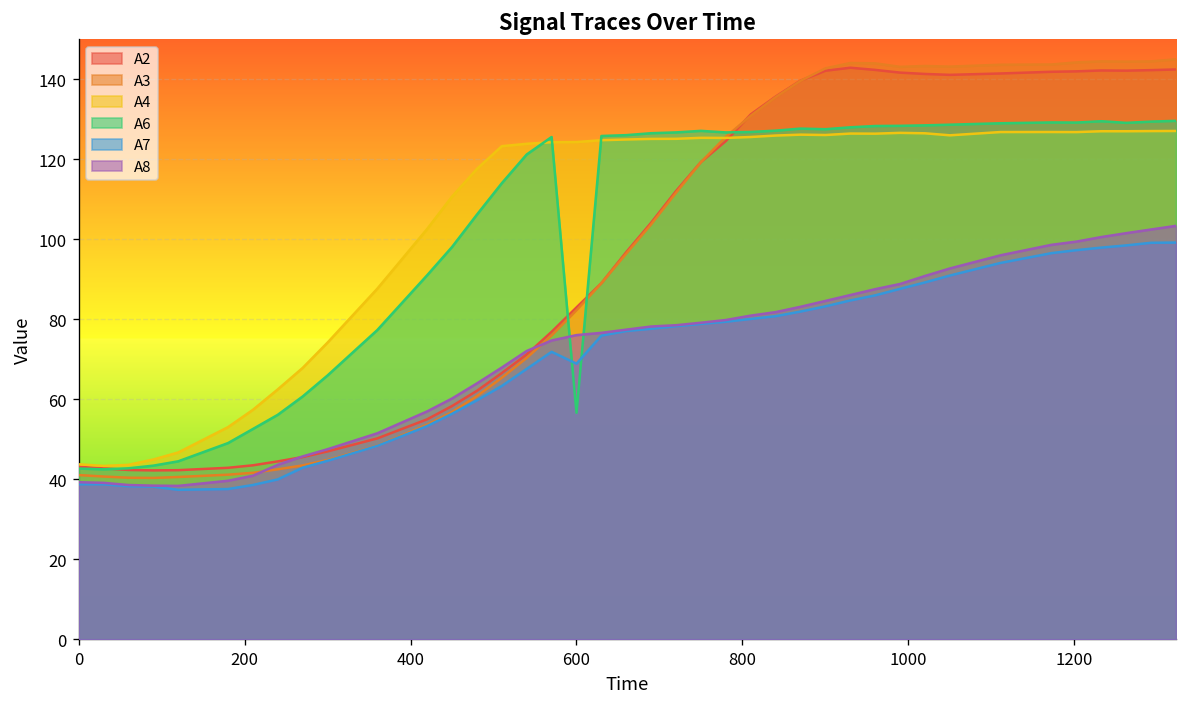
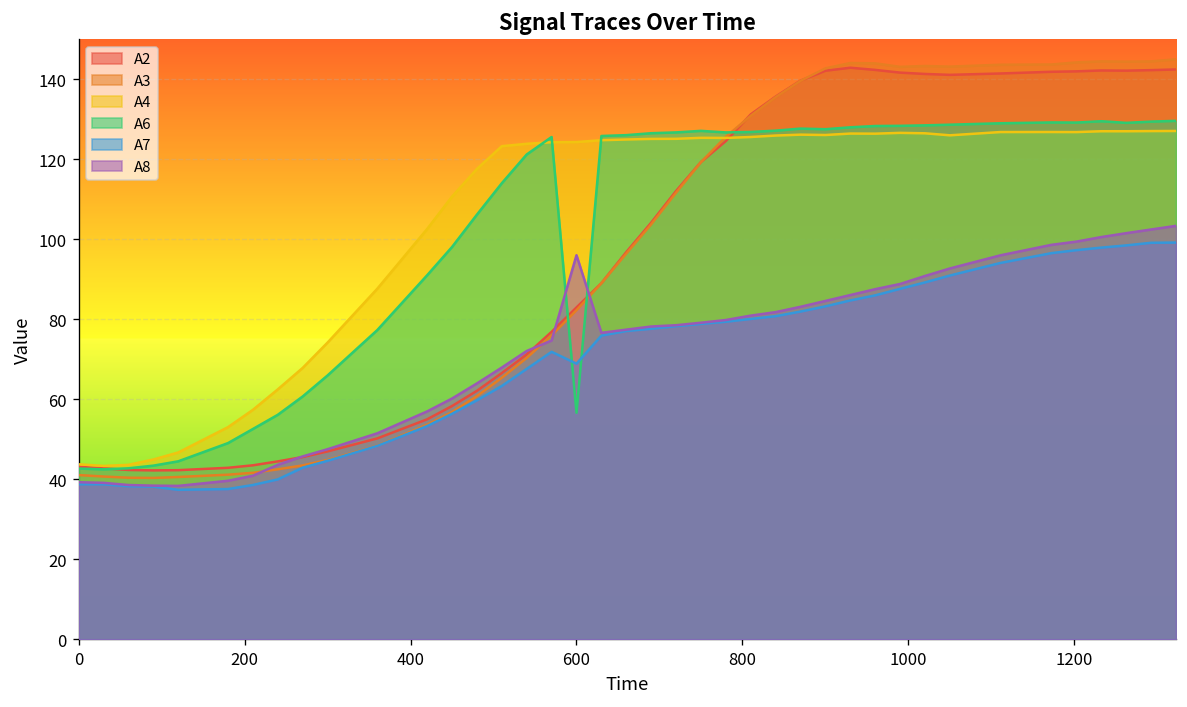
  {
    "A4": {
      "600": 124
    },
    "A6": {
      "600": 57
    },
    "A7": {
      "600": 69
    },
    "A8": {
-     "600": 76
+     "600": 96
    }
  }
